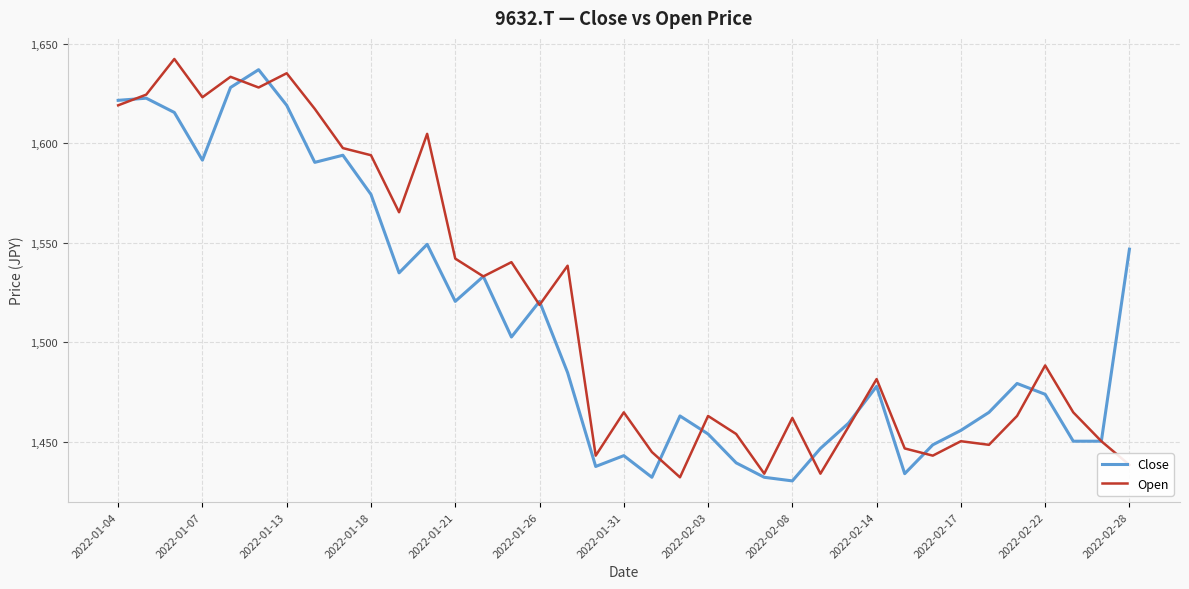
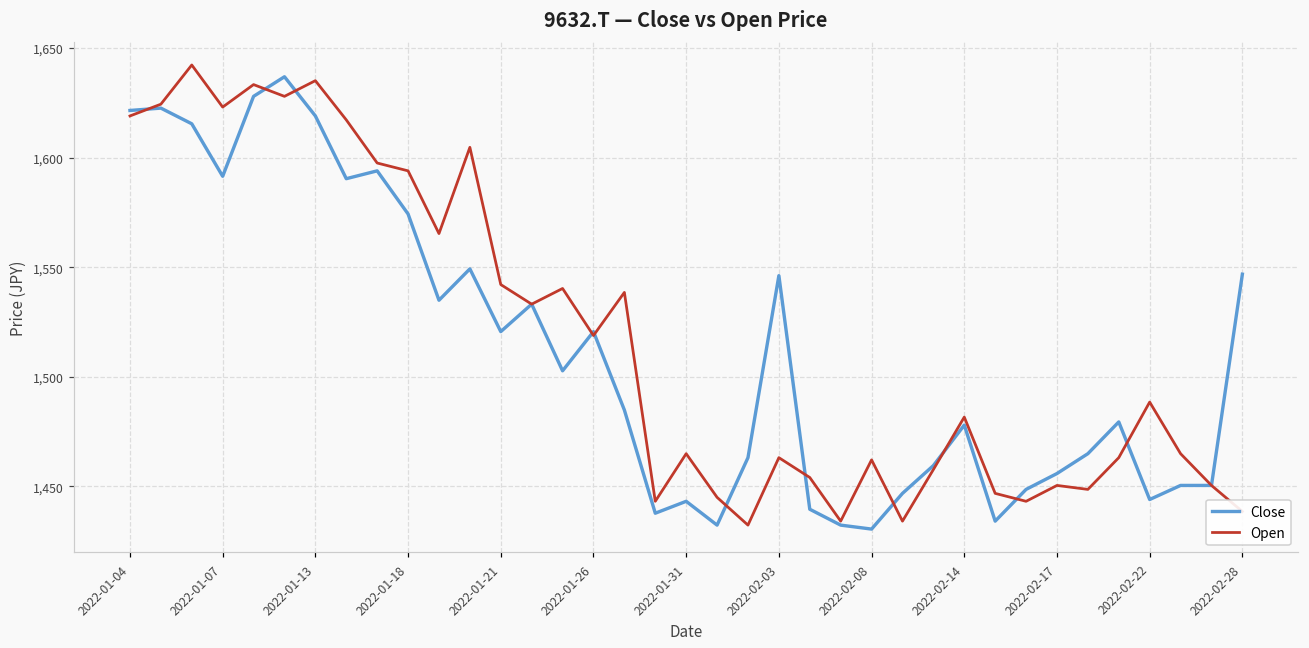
  {
    "Close": {
      "2022-01-04": "1,621",
      "2022-01-07": "1,591",
      "2022-01-13": "1,619",
      "2022-01-18": "1,574",
      "2022-01-21": "1,521",
      "2022-01-26": "1,521",
      "2022-01-31": "1,443",
-     "2022-02-03": "1,454",
+     "2022-02-03": "1,546",
      "2022-02-08": "1,431",
      "2022-02-14": "1,478",
      "2022-02-17": "1,456",
-     "2022-02-22": "1,474",
+     "2022-02-22": "1,444",
      "2022-02-28": "1,547"
    },
    "Open": {
      "2022-01-04": "1,619",
      "2022-01-07": "1,623",
      "2022-01-13": "1,635",
      "2022-01-18": "1,594",
      "2022-01-21": "1,542",
      "2022-01-26": "1,519",
      "2022-01-31": "1,465",
      "2022-02-03": "1,463",
      "2022-02-08": "1,462",
      "2022-02-14": "1,482",
      "2022-02-17": "1,450",
      "2022-02-22": "1,488"
    }
  }
